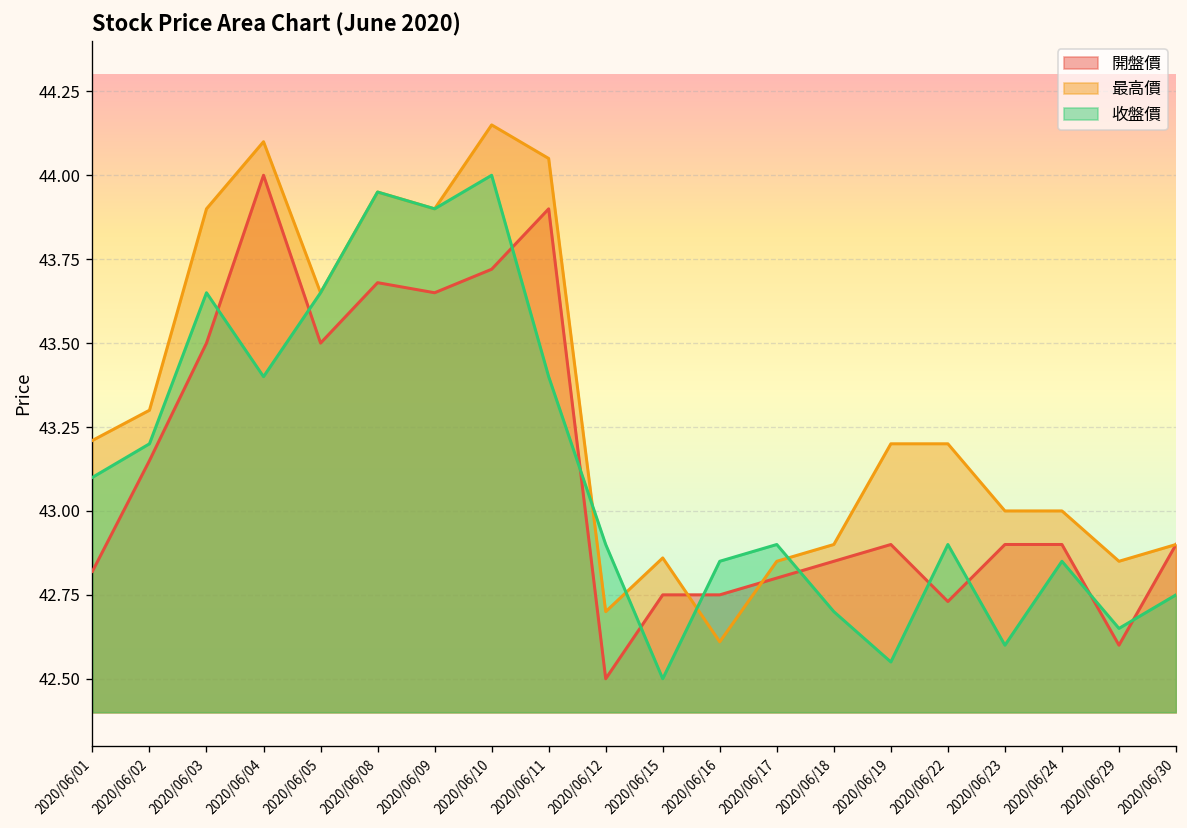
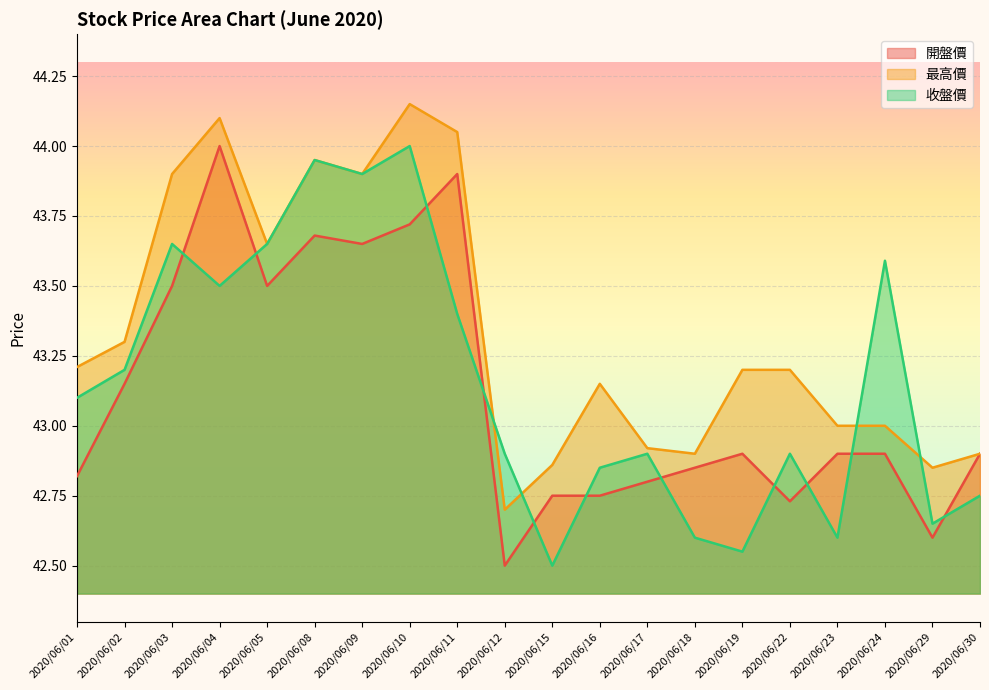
  {
    "開盤價": {
      "2020/06/01": 42.82,
      "2020/06/02": 43.15,
      "2020/06/03": 43.50,
      "2020/06/04": 44.00,
      "2020/06/05": 43.50,
      "2020/06/08": 43.68,
      "2020/06/09": 43.65,
      "2020/06/10": 43.72,
      "2020/06/11": 43.90,
      "2020/06/12": 42.50,
      "2020/06/15": 42.75,
      "2020/06/16": 42.75,
      "2020/06/17": 42.80,
      "2020/06/18": 42.85,
      "2020/06/19": 42.90,
      "2020/06/22": 42.73,
      "2020/06/23": 42.90,
      "2020/06/24": 42.90,
      "2020/06/29": 42.60
    },
    "最高價": {
      "2020/06/01": 43.21,
      "2020/06/02": 43.30,
      "2020/06/03": 43.90,
      "2020/06/04": 44.10,
      "2020/06/10": 44.15,
      "2020/06/11": 44.05,
      "2020/06/12": 42.70,
      "2020/06/15": 42.86,
-     "2020/06/16": 42.61,
-     "2020/06/17": 42.85,
+     "2020/06/16": 43.15,
+     "2020/06/17": 42.92,
      "2020/06/18": 42.90,
      "2020/06/19": 43.20,
      "2020/06/22": 43.20,
      "2020/06/23": 43.00,
      "2020/06/24": 43.00,
      "2020/06/29": 42.85
    },
    "收盤價": {
      "2020/06/01": 43.10,
      "2020/06/02": 43.20,
      "2020/06/03": 43.65,
-     "2020/06/04": 43.4,
+     "2020/06/04": 43.5,
      "2020/06/10": 44.00,
      "2020/06/11": 43.40,
      "2020/06/12": 42.90,
      "2020/06/15": 42.50,
      "2020/06/16": 42.85,
      "2020/06/17": 42.90,
-     "2020/06/18": 42.7,
+     "2020/06/18": 42.6,
      "2020/06/19": 42.55,
      "2020/06/22": 42.90,
      "2020/06/23": 42.60,
-     "2020/06/24": 42.85,
+     "2020/06/24": 43.59,
      "2020/06/29": 42.65,
      "2020/06/30": 42.75
    }
  }
